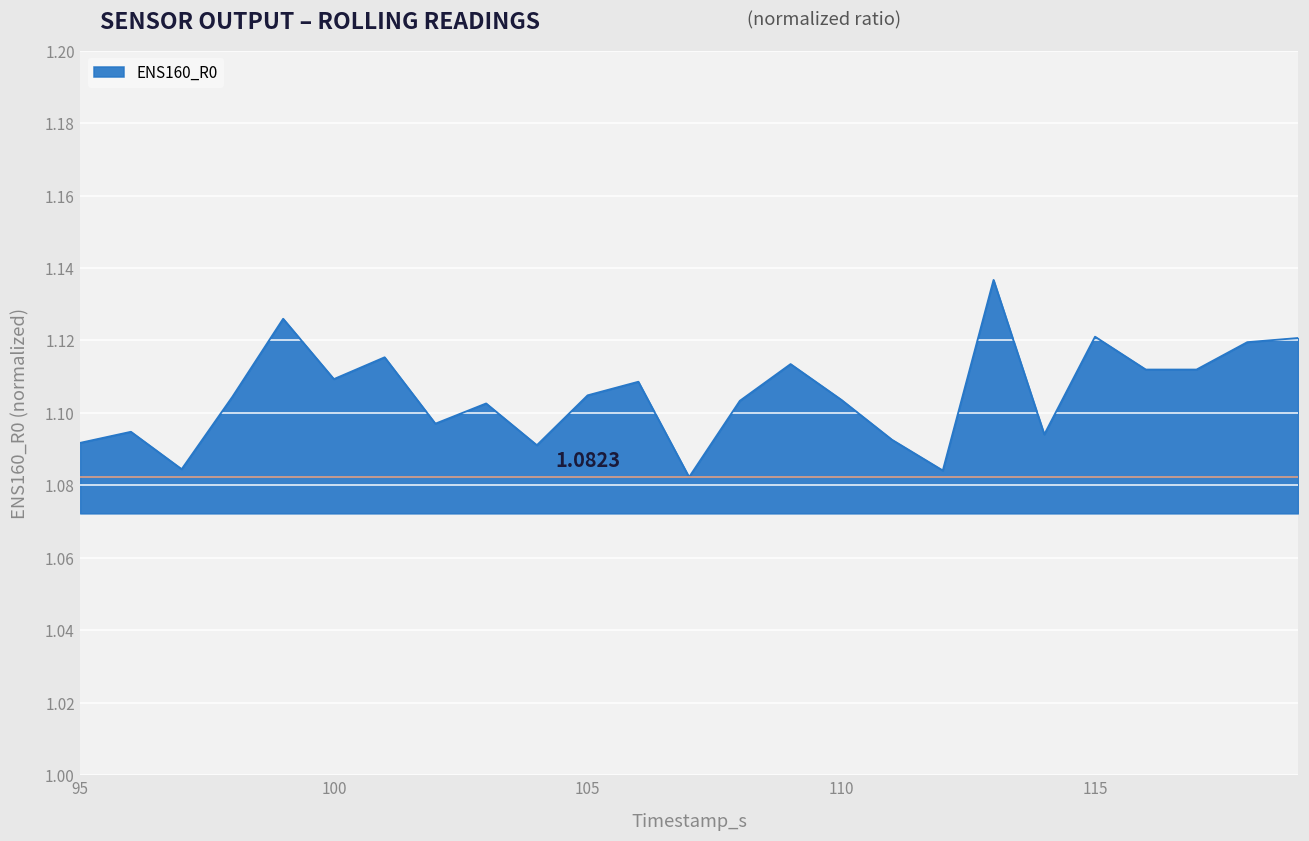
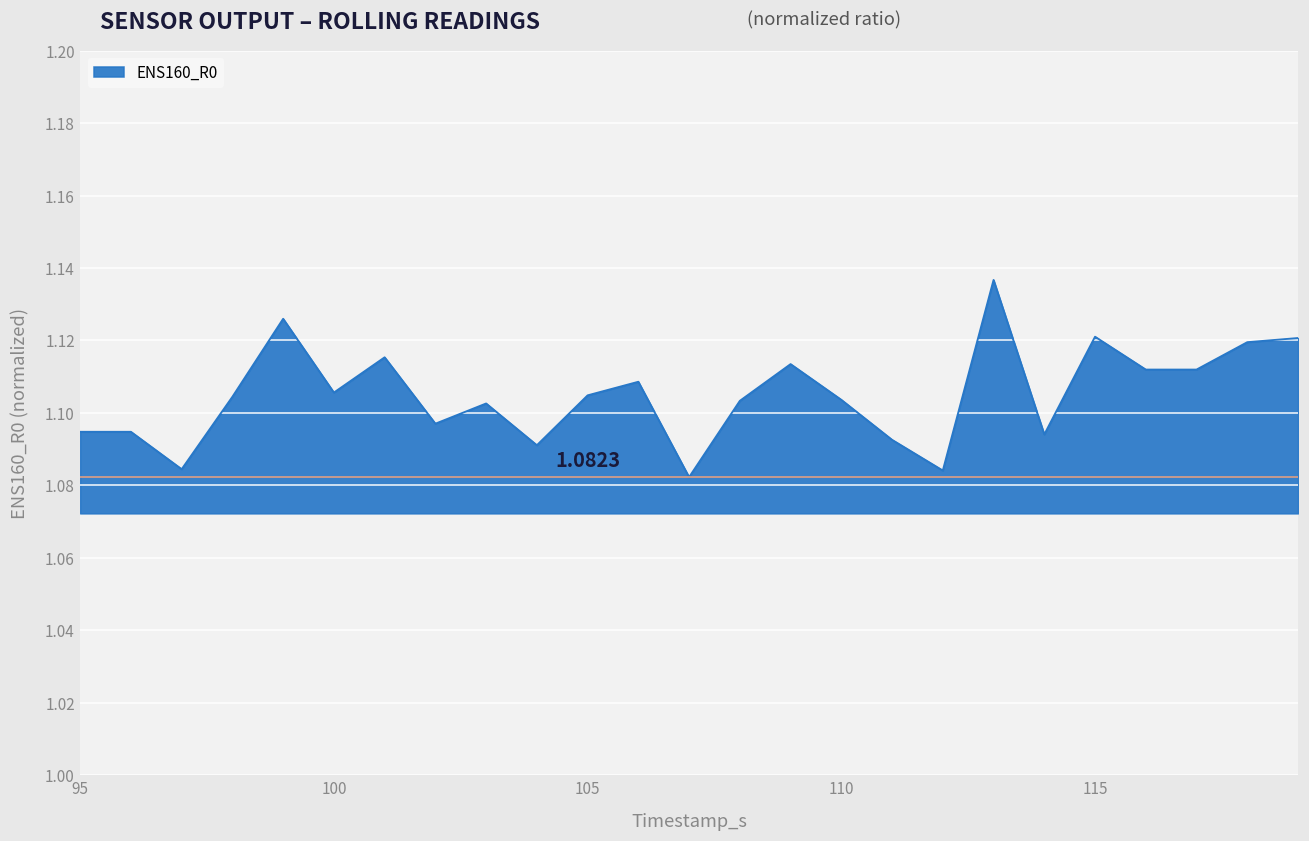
  {
-   "95": 1.092,
-   "100": 1.109,
+   "95": 1.095,
+   "100": 1.106,
    "105": 1.105,
    "110": 1.104,
    "115": 1.121
  }
